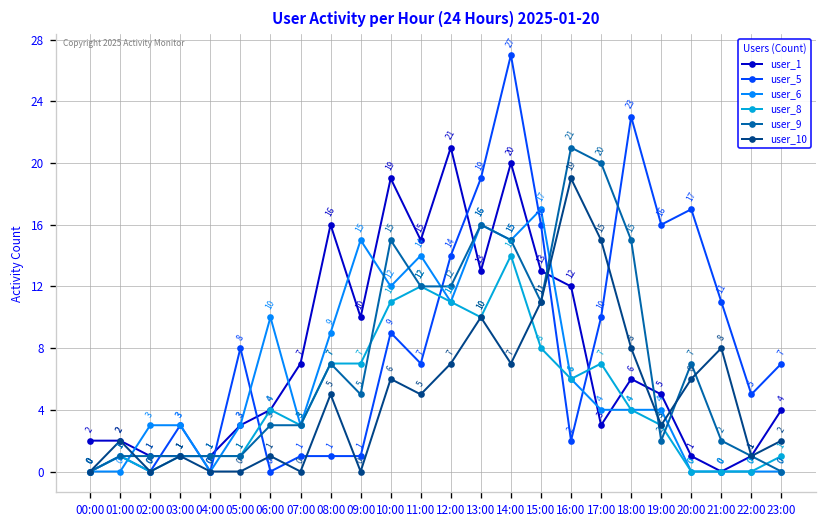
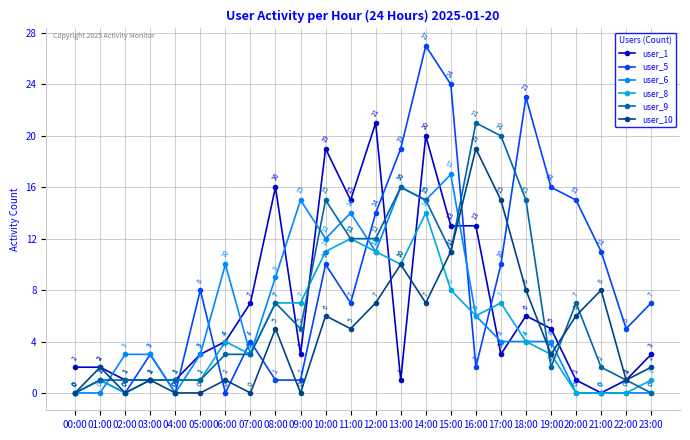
  {
    "user_1": {
      "00:00": 2,
      "07:00": 7,
      "08:00": 16,
-     "09:00": 10,
+     "09:00": 3,
      "10:00": 19,
      "11:00": 15,
      "12:00": 21,
-     "13:00": 13,
+     "13:00": 1,
      "14:00": 20,
      "15:00": 13,
-     "16:00": 12,
+     "16:00": 13,
      "18:00": 6,
      "19:00": 5,
      "20:00": 1,
-     "23:00": 4
+     "23:00": 3
    },
    "user_5": {
      "05:00": 8,
-     "07:00": 1,
+     "07:00": 4,
      "08:00": 1,
      "09:00": 1,
-     "10:00": 9,
+     "10:00": 10,
      "11:00": 7,
      "12:00": 14,
      "13:00": 19,
      "14:00": 27,
-     "15:00": 16,
+     "15:00": 24,
      "16:00": 2,
      "17:00": 10,
      "18:00": 23,
      "19:00": 16,
-     "20:00": 17,
+     "20:00": 15,
      "21:00": 11,
      "22:00": 5,
      "23:00": 7
    }
  }
